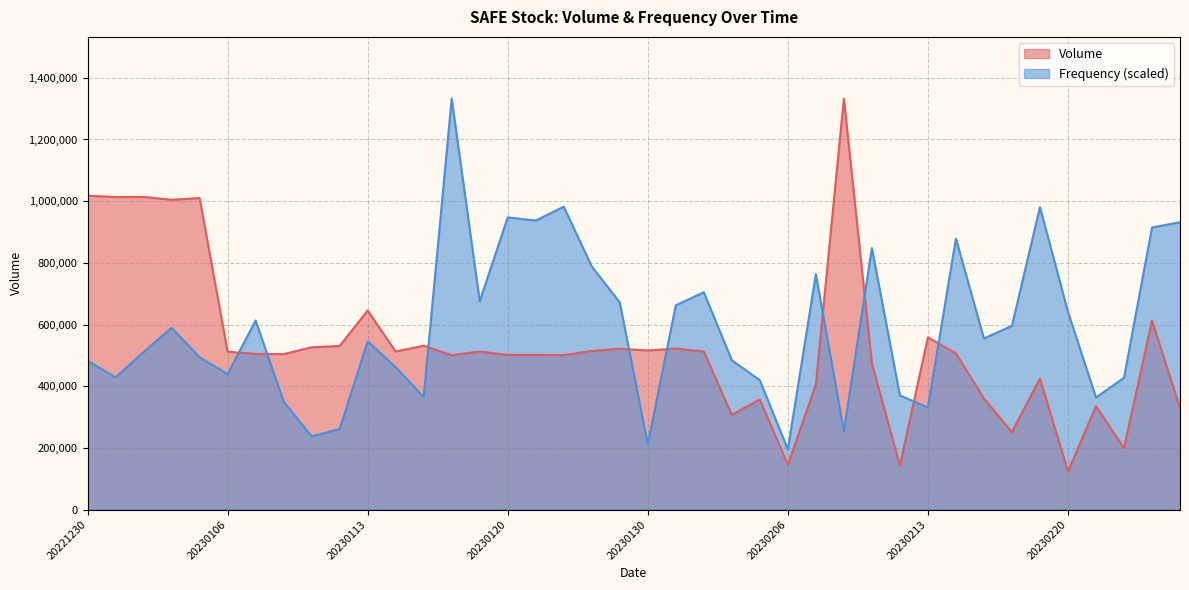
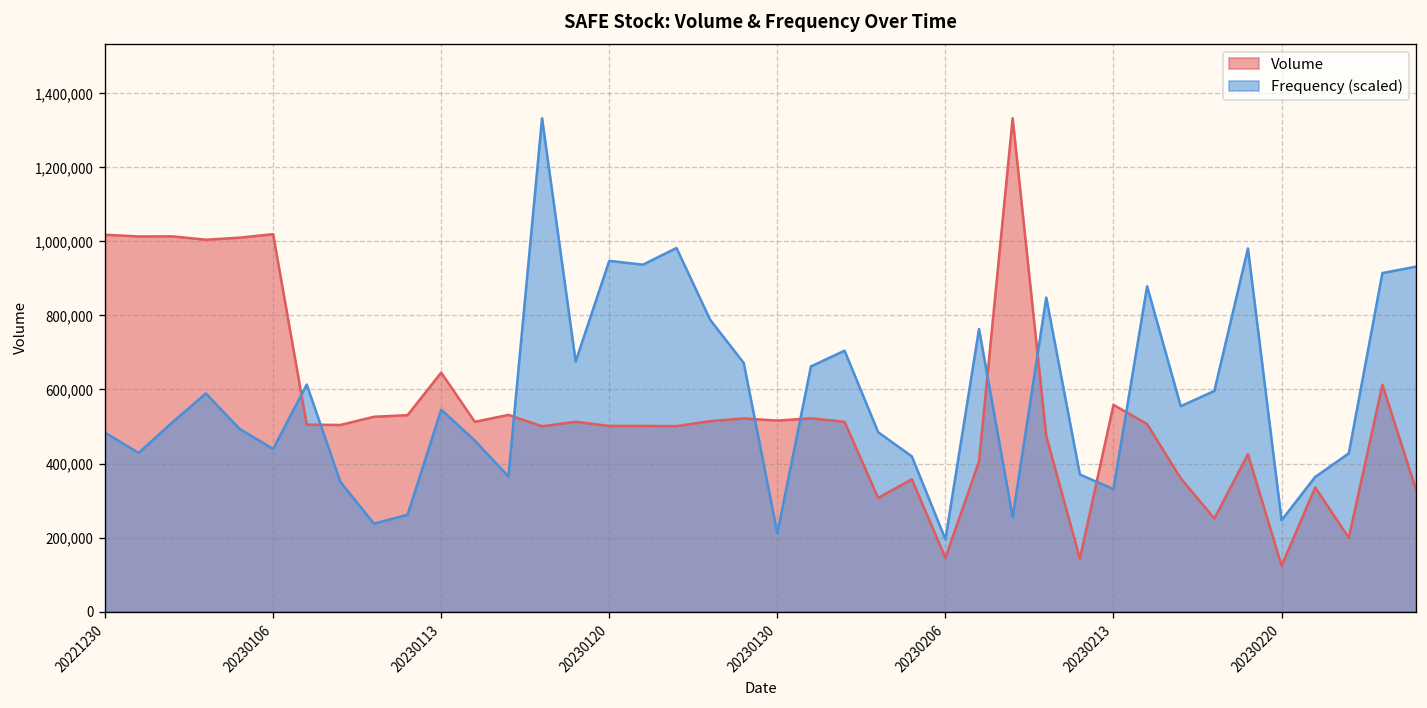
  {
    "Volume": {
      "20221230": "1,020,000",
-     "20230106": "510,000",
+     "20230106": "1,020,000",
      "20230113": "650,000",
      "20230120": "500,000",
      "20230130": "520,000",
      "20230206": "150,000",
      "20230213": "560,000",
      "20230220": "120,000"
    },
    "Frequency (scaled)": {
      "20221230": "480,000",
      "20230106": "440,000",
      "20230113": "550,000",
      "20230120": "950,000",
      "20230130": "210,000",
      "20230206": "200,000",
      "20230213": "330,000",
-     "20230220": "640,000"
+     "20230220": "250,000"
    }
  }
